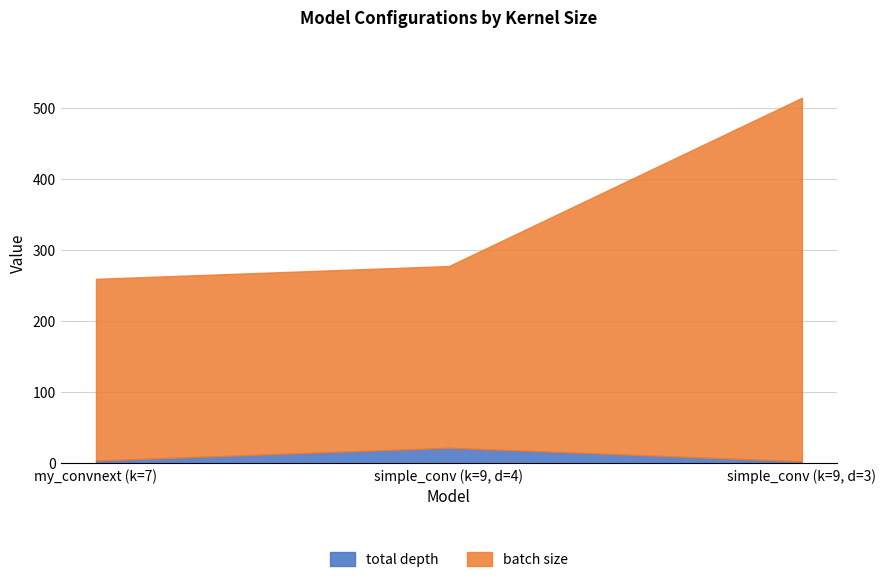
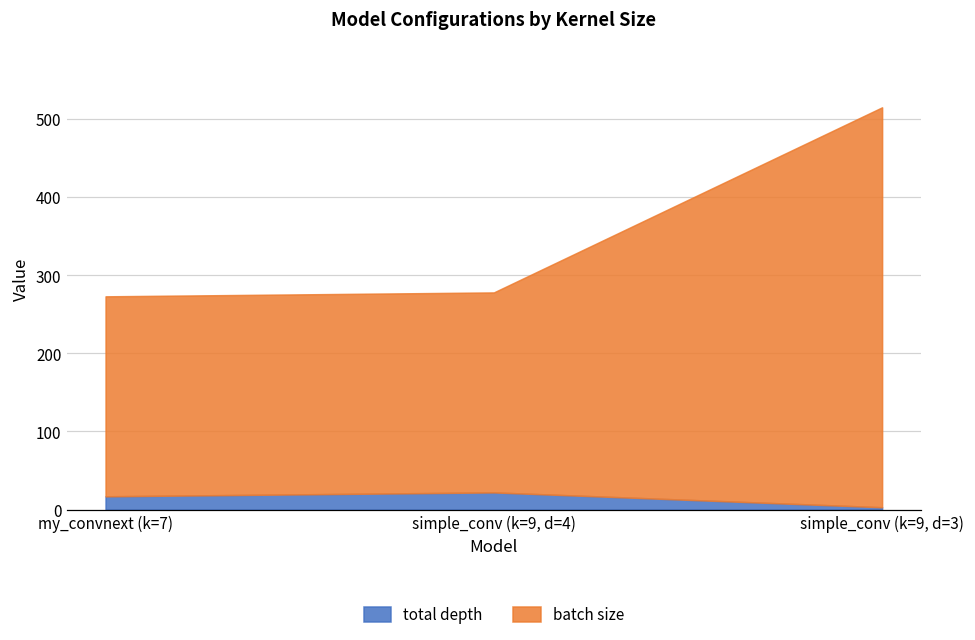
  {
    "total depth": {
-     "my_convnext (k=7)": 0,
+     "my_convnext (k=7)": 20,
      "simple_conv (k=9, d=4)": 20
    },
    "batch size": {
      "my_convnext (k=7)": 260,
      "simple_conv (k=9, d=4)": 260,
      "simple_conv (k=9, d=3)": 510
    }
  }
